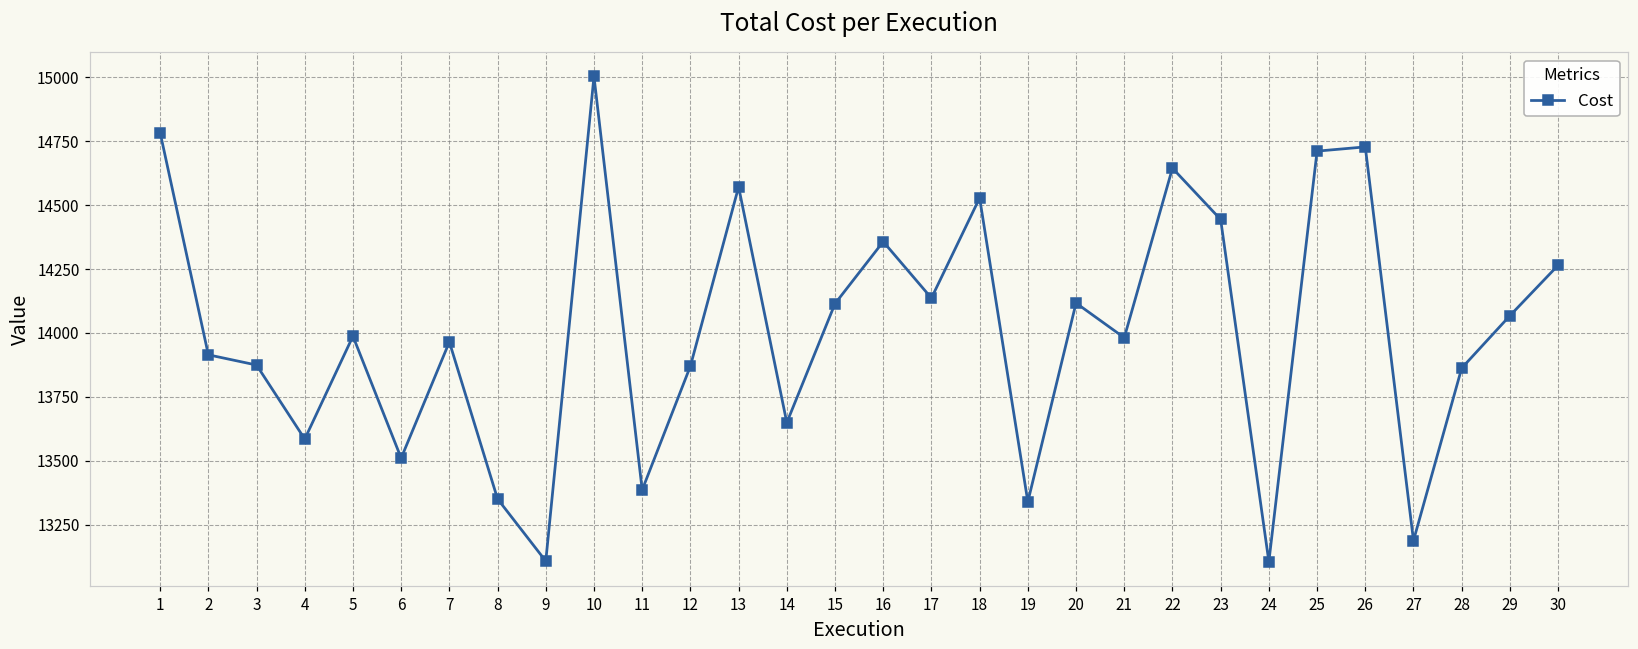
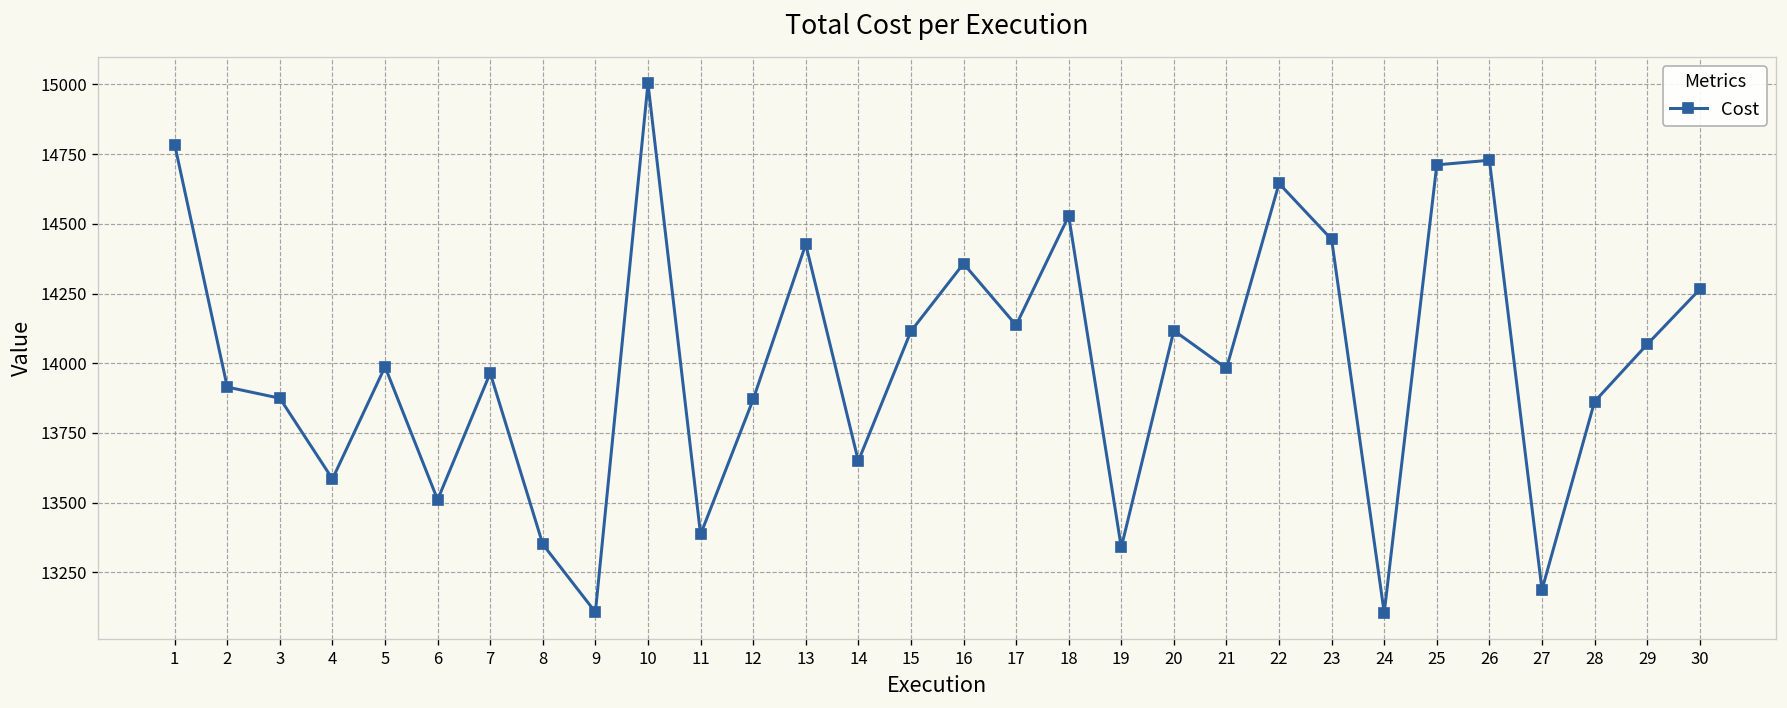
  {
    "1": 14780,
    "2": 13910,
    "3": 13870,
    "4": 13590,
    "5": 13990,
    "6": 13510,
    "7": 13970,
    "8": 13350,
    "9": 13110,
    "10": 15000,
    "11": 13390,
    "12": 13870,
-   "13": 14570,
+   "13": 14430,
    "14": 13650,
    "15": 14110,
    "16": 14360,
    "17": 14140,
    "18": 14530,
    "19": 13340,
    "20": 14120,
    "21": 13980,
    "22": 14640,
    "23": 14440,
    "24": 13110,
    "25": 14710,
    "26": 14730,
    "27": 13190,
    "28": 13860,
    "29": 14070,
    "30": 14260
  }
